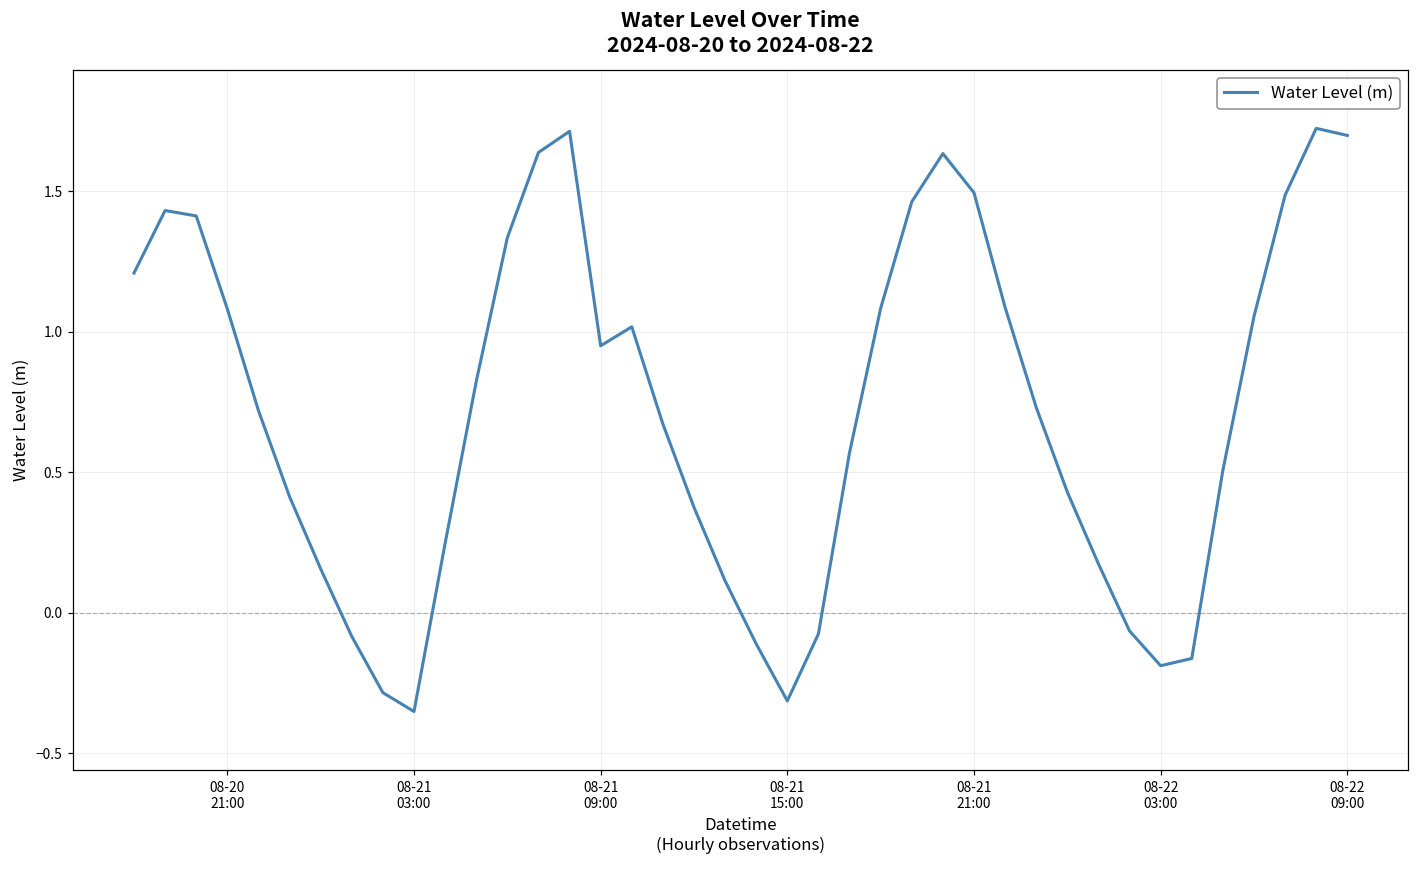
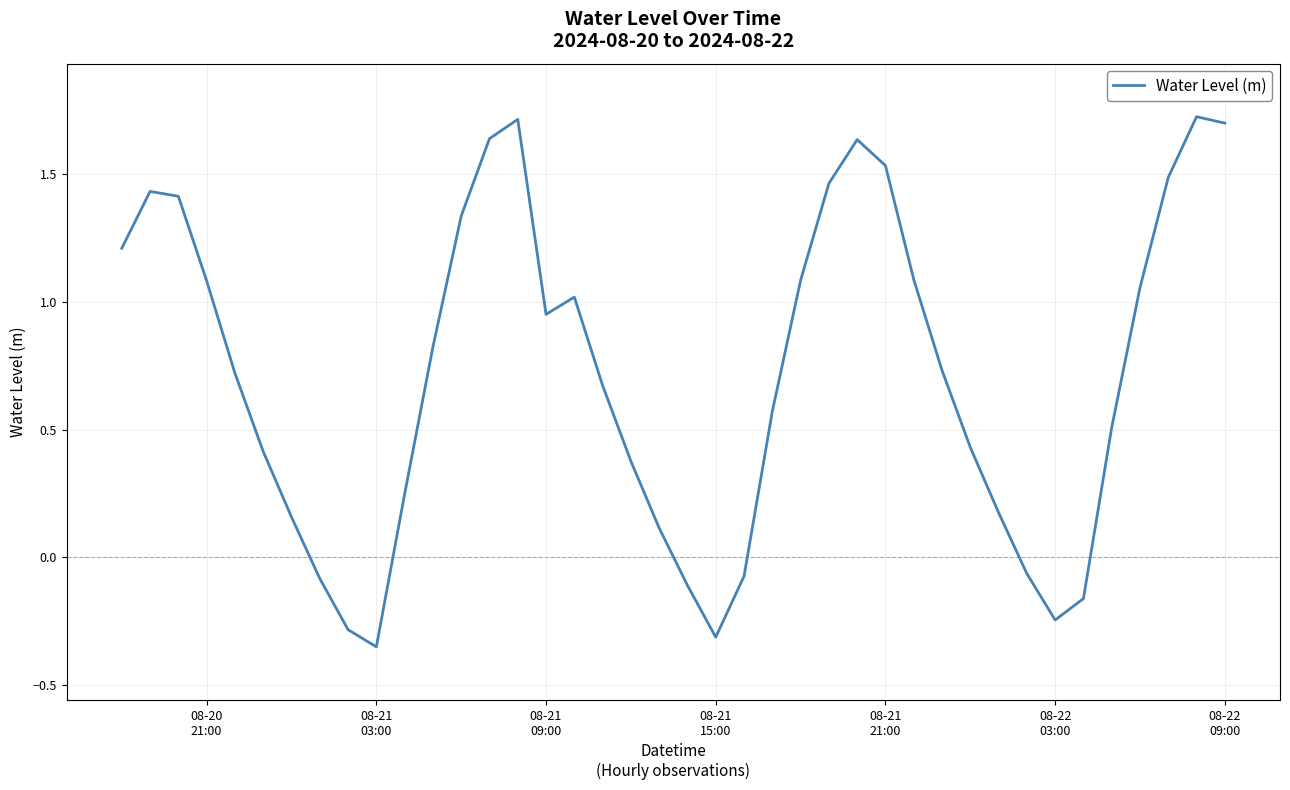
  {
    "08-20 21:00": 1.08,
    "08-21 03:00": -0.35,
    "08-21 09:00": 0.95,
    "08-21 15:00": -0.31,
-   "08-21 21:00": 1.50,
-   "08-22 03:00": -0.19,
+   "08-21 21:00": 1.53,
+   "08-22 03:00": -0.25,
    "08-22 09:00": 1.70
  }
